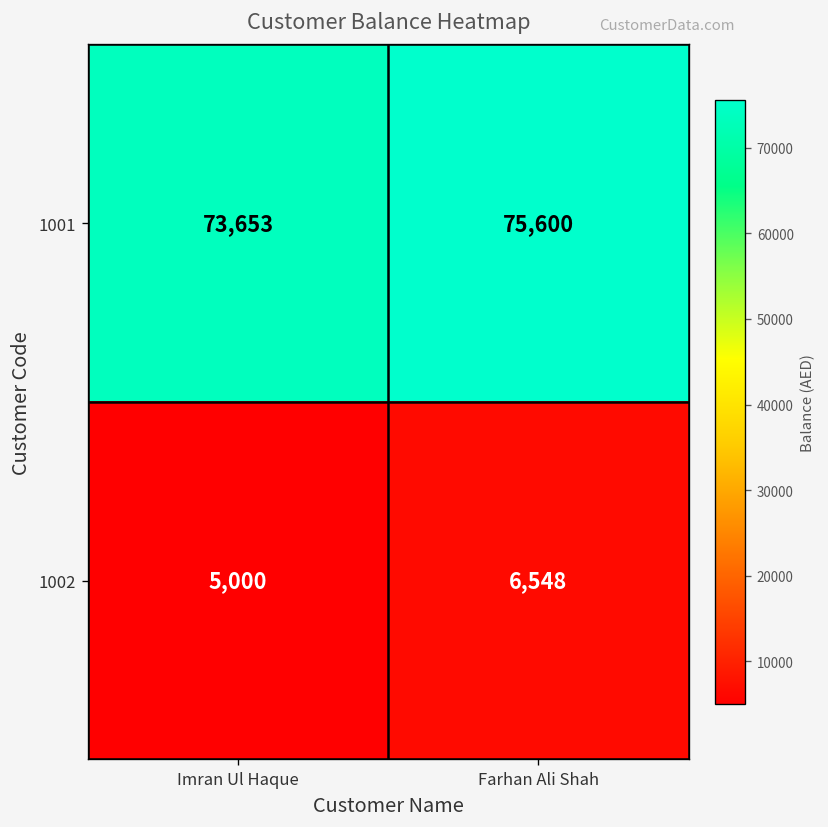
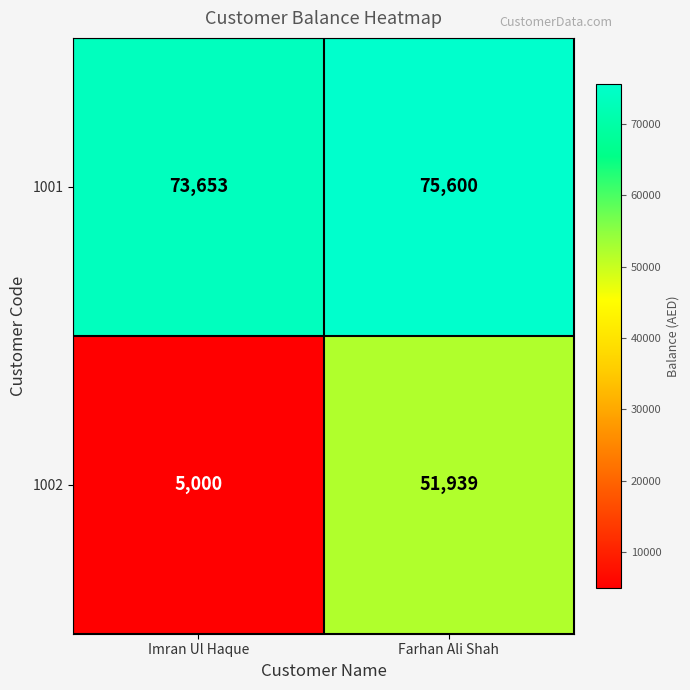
  {
    "1001": {
      "Imran Ul Haque": "73,653",
      "Farhan Ali Shah": "75,600"
    },
    "1002": {
      "Imran Ul Haque": "5,000",
-     "Farhan Ali Shah": "6,548"
+     "Farhan Ali Shah": "51,939"
    }
  }
